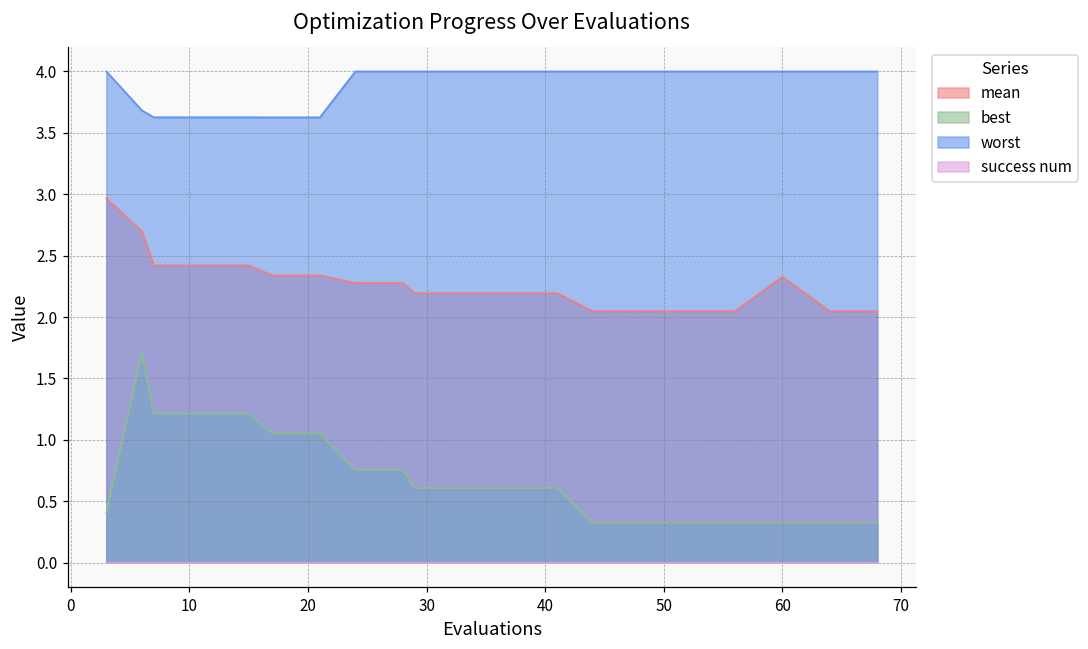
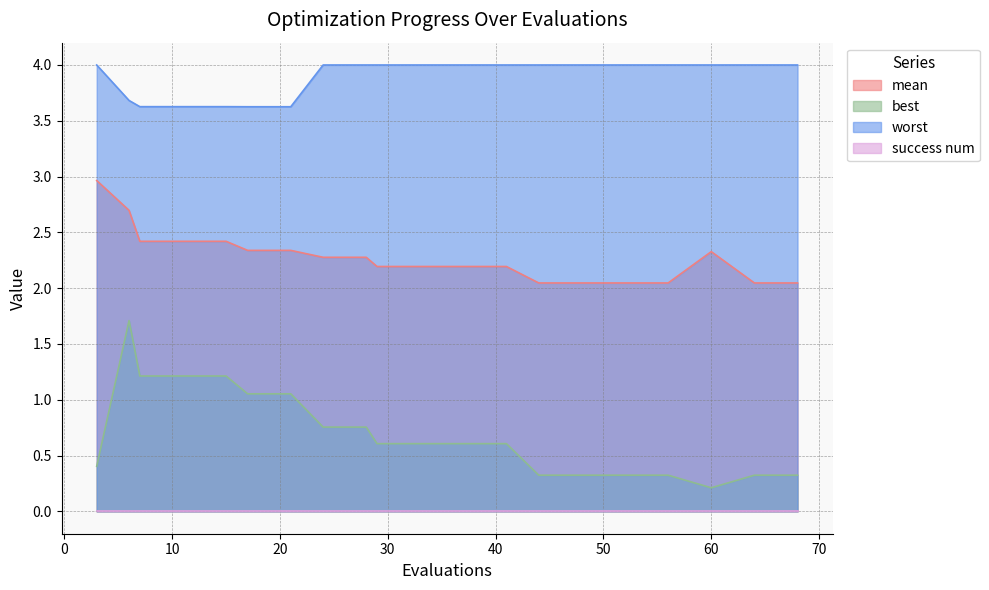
  {
    "mean": {
      "60": 2.33
    },
    "best": {
-     "60": 0.32
+     "60": 0.21
    },
    "worst": {
      "60": 4.00
    },
    "success num": {
      "60": 0.00
    }
  }
